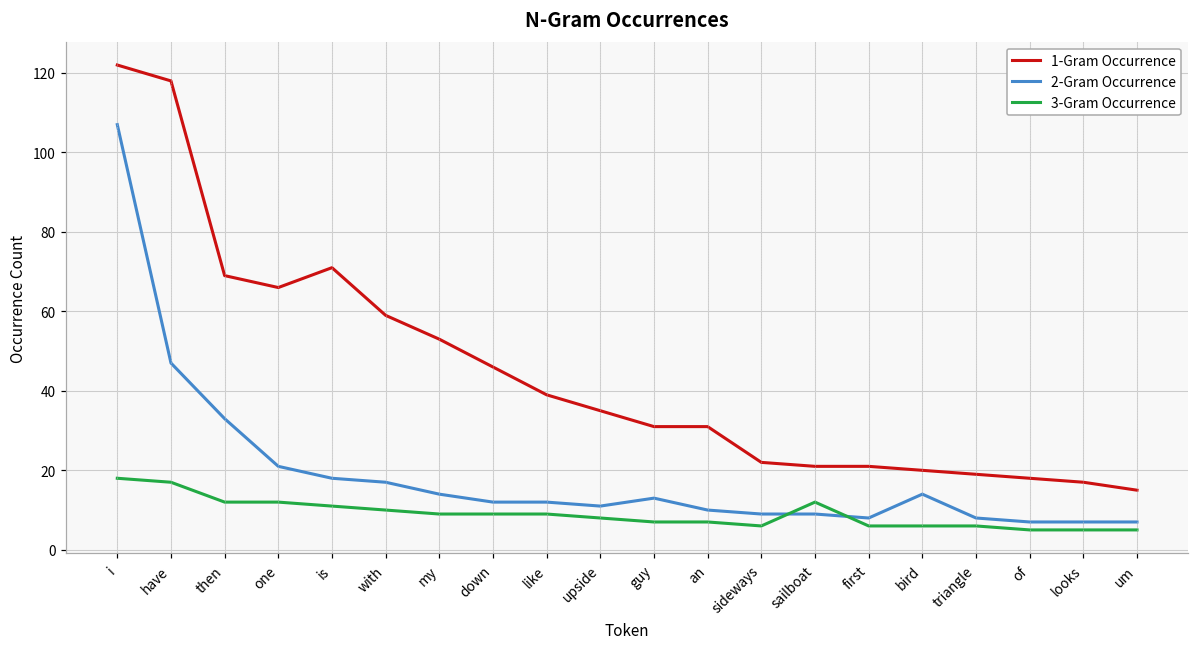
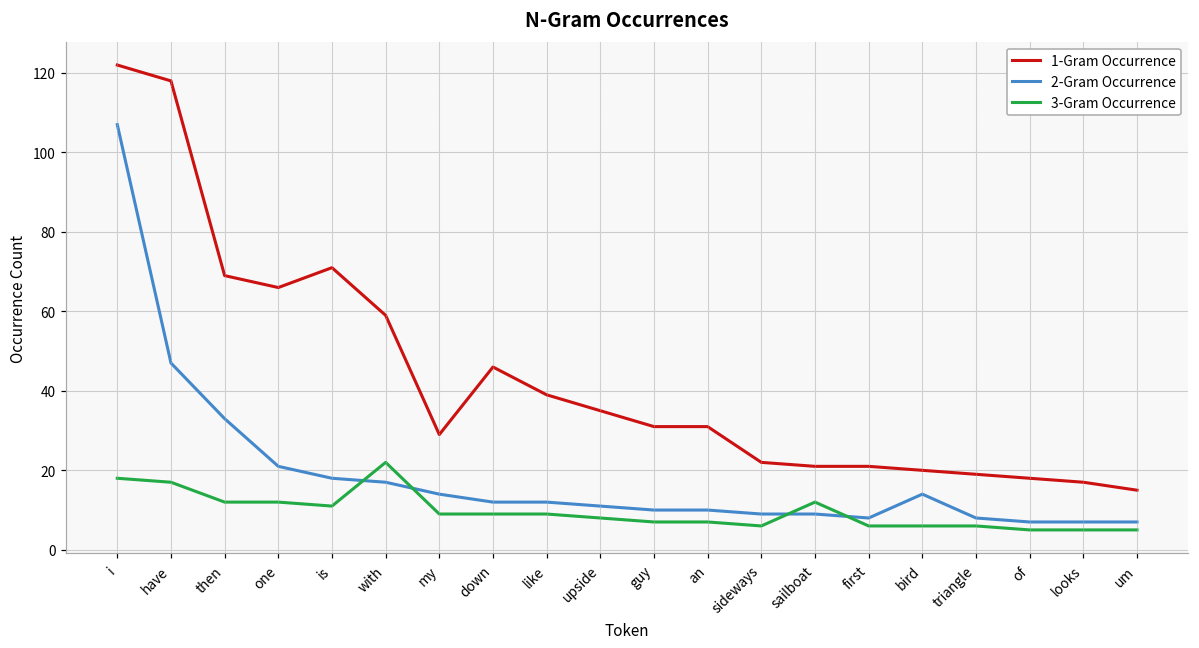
  {
    "1-Gram Occurrence": {
      "i": 122,
      "have": 118,
      "then": 69,
      "one": 66,
      "is": 71,
      "with": 59,
-     "my": 53,
+     "my": 29,
      "down": 46,
      "like": 39,
      "upside": 35,
      "guy": 31,
      "an": 31,
      "sideways": 22,
      "sailboat": 21,
      "first": 21,
      "bird": 20,
      "triangle": 19,
      "of": 18,
      "looks": 17,
      "um": 15
    },
    "2-Gram Occurrence": {
      "i": 107,
      "have": 47,
      "then": 33,
      "one": 21,
      "is": 18,
      "with": 17,
      "my": 14,
      "down": 12,
      "like": 12,
      "upside": 11,
-     "guy": 13,
+     "guy": 10,
      "an": 10,
      "sideways": 9,
      "sailboat": 9,
      "first": 8,
      "bird": 14,
      "triangle": 8,
      "of": 7,
      "looks": 7,
      "um": 7
    },
    "3-Gram Occurrence": {
      "i": 18,
      "have": 17,
      "then": 12,
      "one": 12,
      "is": 11,
-     "with": 10,
+     "with": 22,
      "my": 9,
      "down": 9,
      "like": 9,
      "upside": 8,
      "guy": 7,
      "an": 7,
      "sideways": 6,
      "sailboat": 12,
      "first": 6,
      "bird": 6,
      "triangle": 6,
      "of": 5,
      "looks": 5,
      "um": 5
    }
  }
